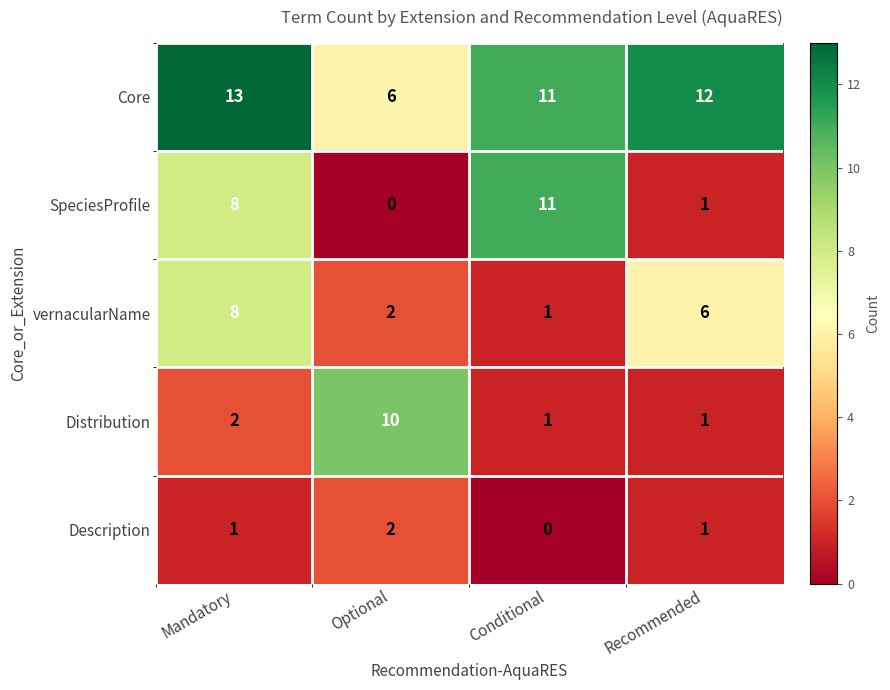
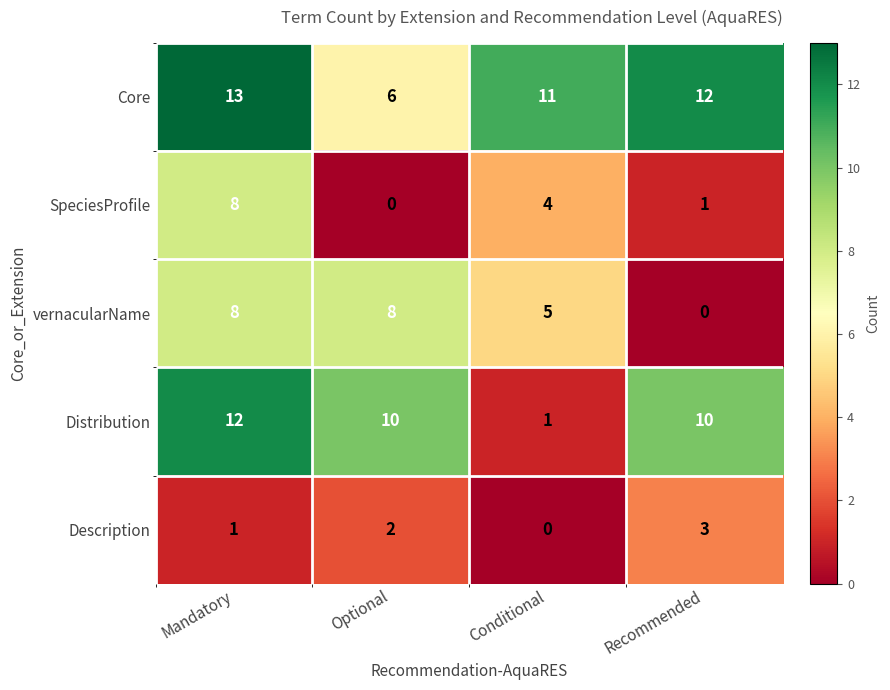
  {
    "Core": {
      "Mandatory": 13,
      "Optional": 6,
      "Conditional": 11,
      "Recommended": 12
    },
    "SpeciesProfile": {
      "Mandatory": 8,
      "Optional": 0,
-     "Conditional": 11,
+     "Conditional": 4,
      "Recommended": 1
    },
    "vernacularName": {
      "Mandatory": 8,
-     "Optional": 2,
-     "Conditional": 1,
-     "Recommended": 6
+     "Optional": 8,
+     "Conditional": 5,
+     "Recommended": 0
    },
    "Distribution": {
-     "Mandatory": 2,
+     "Mandatory": 12,
      "Optional": 10,
      "Conditional": 1,
-     "Recommended": 1
+     "Recommended": 10
    },
    "Description": {
      "Mandatory": 1,
      "Optional": 2,
      "Conditional": 0,
-     "Recommended": 1
+     "Recommended": 3
    }
  }
